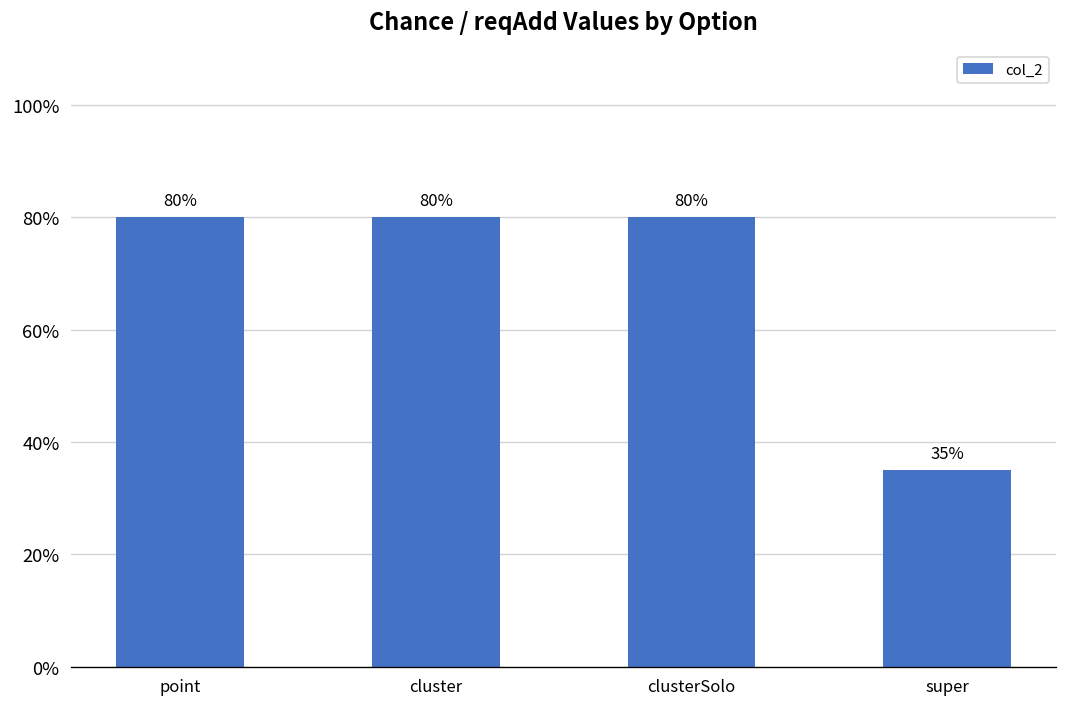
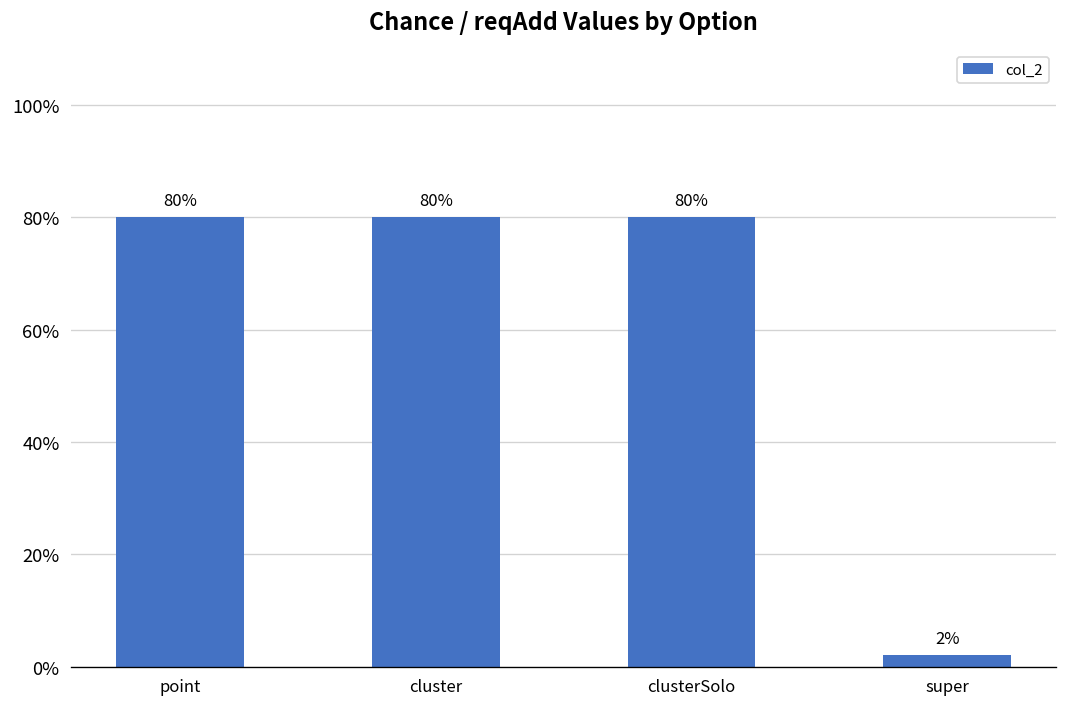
  {
    "point": "80%",
    "cluster": "80%",
    "clusterSolo": "80%",
-   "super": "35%"
+   "super": "2%"
  }
